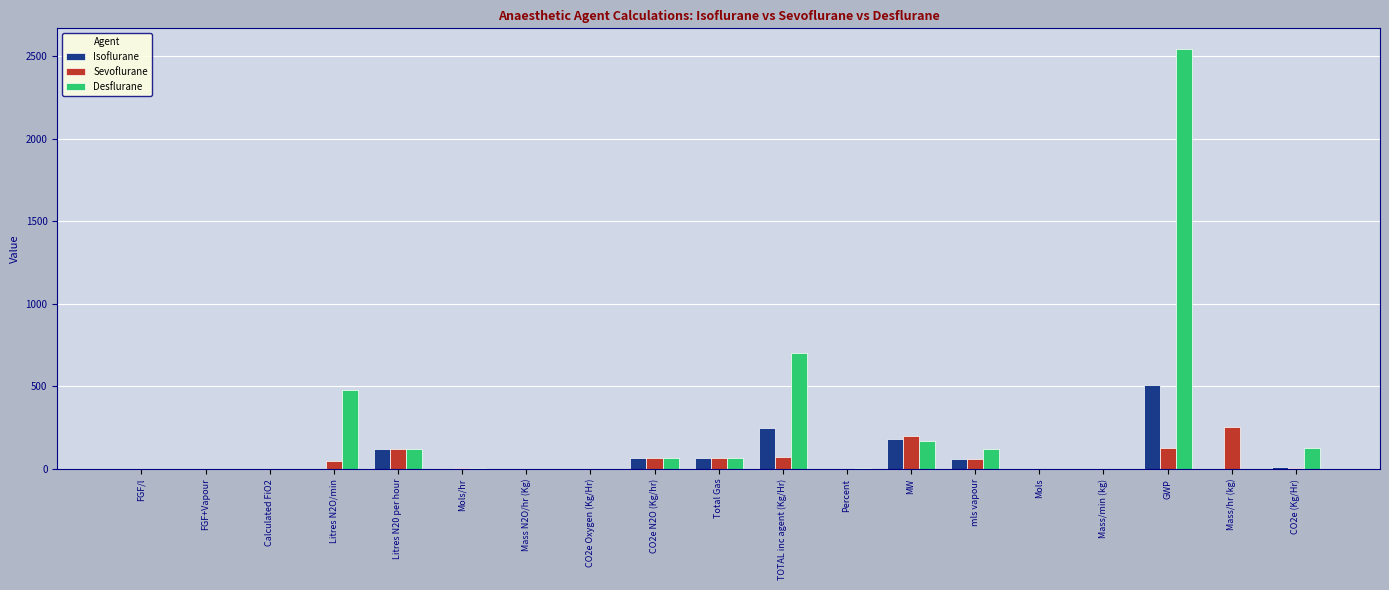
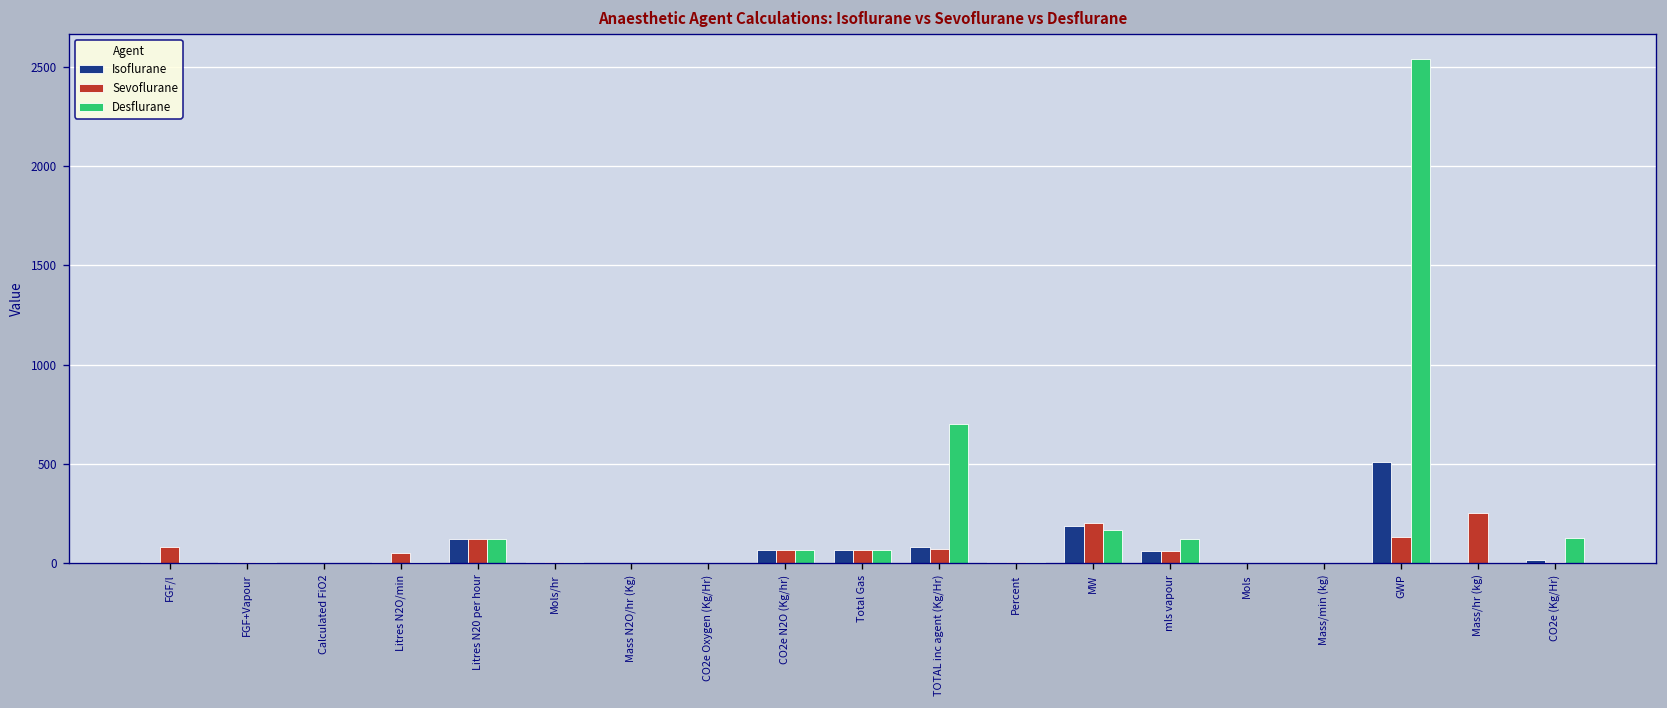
  {
    "Isoflurane": {
      "Litres N20 per hour": 120,
      "CO2e N2O (Kg/hr)": 70,
      "Total Gas": 70,
-     "TOTAL inc agent (Kg/Hr)": 250,
+     "TOTAL inc agent (Kg/Hr)": 80,
      "MW": 180,
      "mls vapour": 60,
      "GWP": 510
    },
    "Sevoflurane": {
-     "FGF/l": 0,
+     "FGF/l": 80,
      "Litres N2O/min": 50,
      "Litres N20 per hour": 120,
      "CO2e N2O (Kg/hr)": 70,
      "Total Gas": 70,
      "TOTAL inc agent (Kg/Hr)": 70,
      "MW": 200,
      "mls vapour": 60,
      "GWP": 130,
      "Mass/hr (kg)": 250
    },
    "Desflurane": {
-     "Litres N2O/min": 480,
+     "Litres N2O/min": 0,
      "Litres N20 per hour": 120,
      "CO2e N2O (Kg/hr)": 70,
      "Total Gas": 70,
      "TOTAL inc agent (Kg/Hr)": 700,
      "MW": 170,
      "mls vapour": 120,
      "GWP": 2540,
      "CO2e (Kg/Hr)": 130
    }
  }
